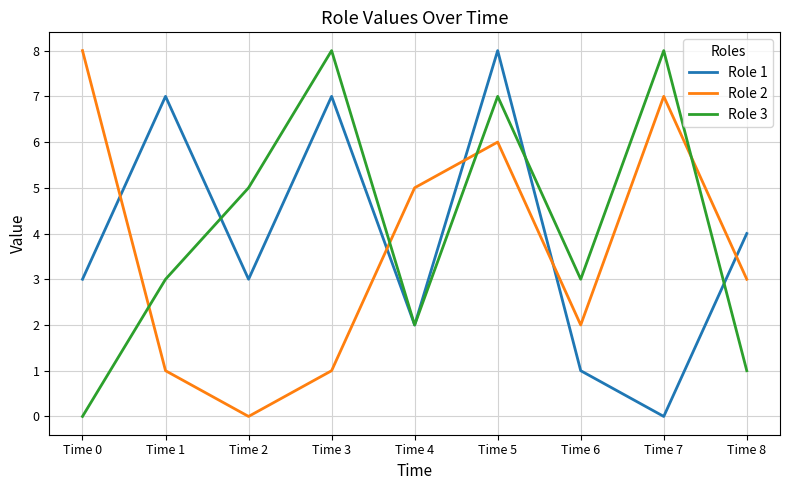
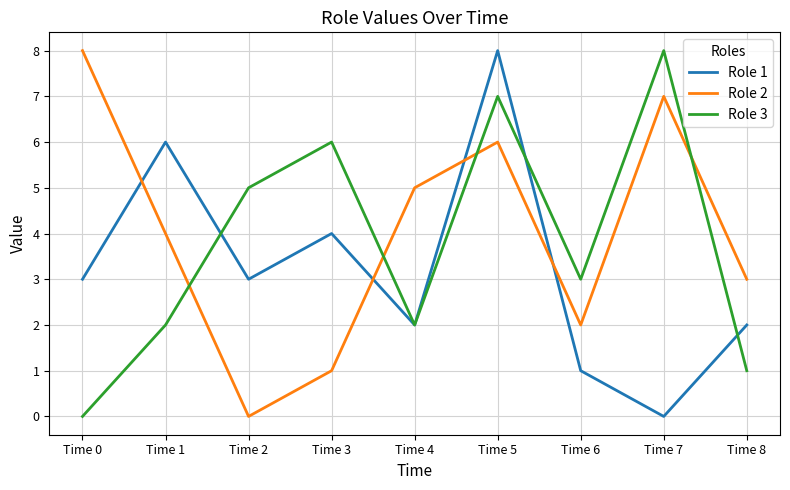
  {
    "Role 1": {
      "Time 0": 3,
-     "Time 1": 7,
+     "Time 1": 6,
      "Time 2": 3,
-     "Time 3": 7,
+     "Time 3": 4,
      "Time 5": 8,
      "Time 6": 1,
      "Time 7": 0,
-     "Time 8": 4
+     "Time 8": 2
    },
    "Role 2": {
      "Time 0": 8,
-     "Time 1": 1,
+     "Time 1": 4,
      "Time 2": 0,
      "Time 3": 1,
      "Time 4": 5,
      "Time 5": 6,
      "Time 6": 2,
      "Time 7": 7,
      "Time 8": 3
    },
    "Role 3": {
      "Time 0": 0,
-     "Time 1": 3,
+     "Time 1": 2,
      "Time 2": 5,
-     "Time 3": 8,
+     "Time 3": 6,
      "Time 5": 7,
      "Time 6": 3,
      "Time 7": 8,
      "Time 8": 1
    }
  }
